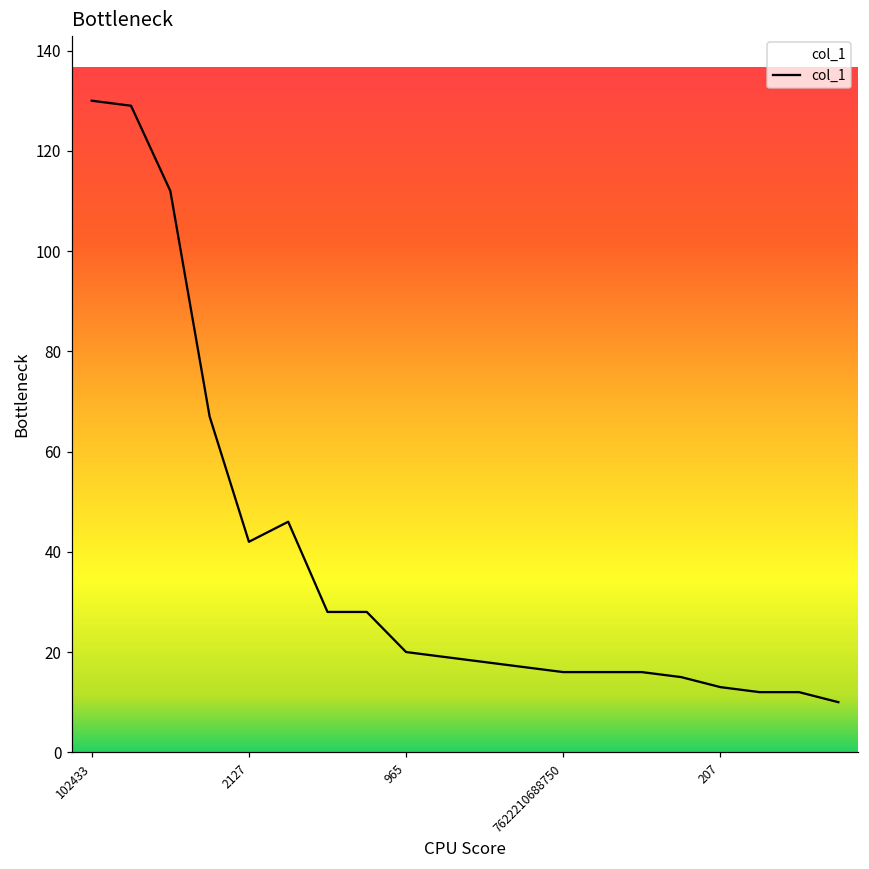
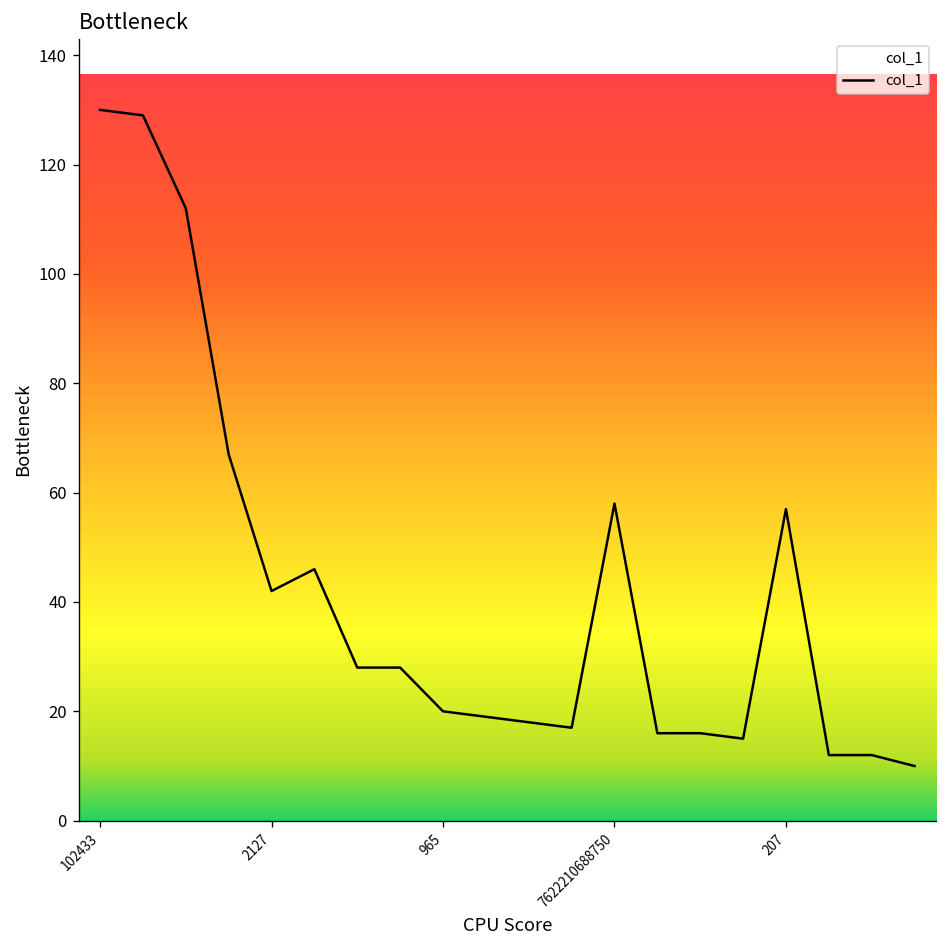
  {
    "102433": 130,
    "2127": 42,
    "965": 20,
-   "7622210688750": 16,
-   "207": 13
+   "7622210688750": 58,
+   "207": 57
  }
